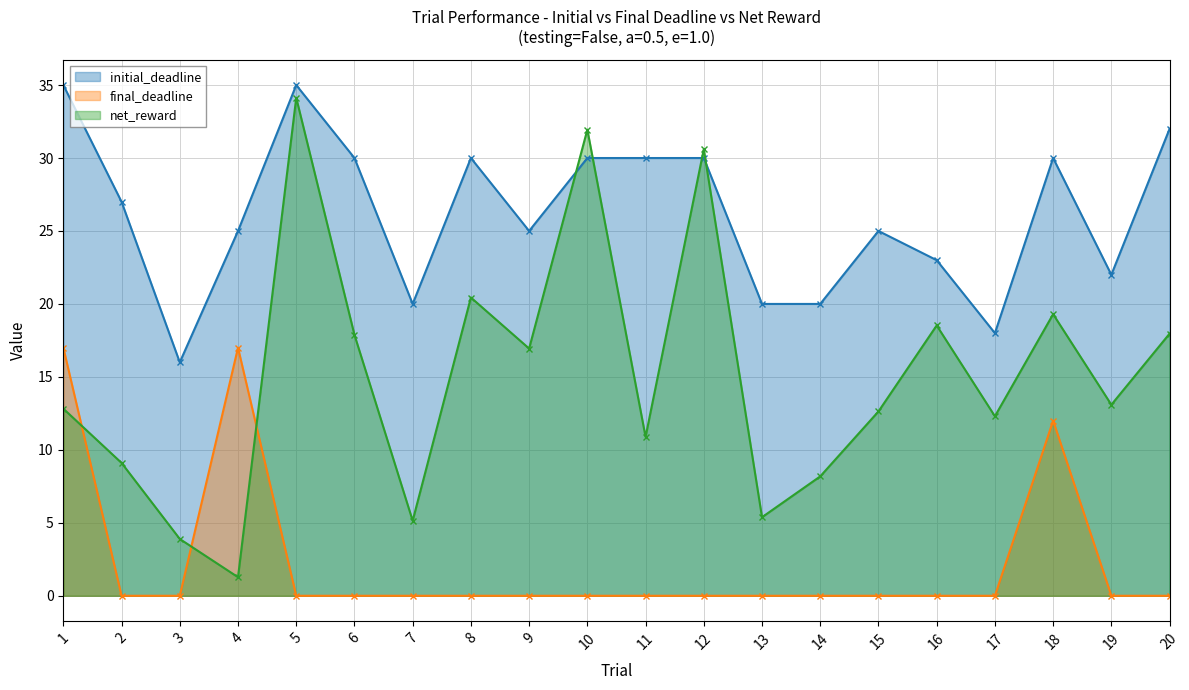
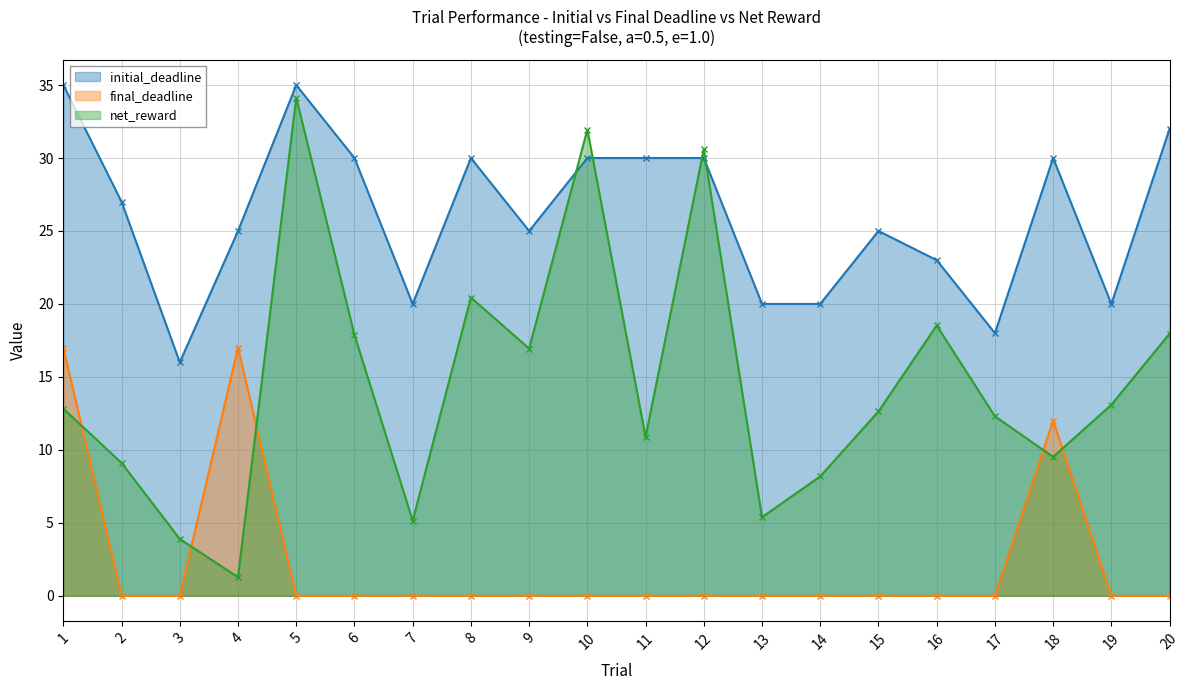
  {
    "initial_deadline": {
      "1": 35,
      "2": 27,
      "3": 16,
      "4": 25,
      "5": 35,
      "6": 30,
      "7": 20,
      "8": 30,
      "9": 25,
      "10": 30,
      "11": 30,
      "12": 30,
      "13": 20,
      "14": 20,
      "15": 25,
      "16": 23,
      "17": 18,
      "18": 30,
-     "19": 22,
+     "19": 20,
      "20": 32
    },
    "final_deadline": {
      "1": 17.0,
      "2": 0.0,
      "3": 0.0,
      "4": 17.0,
      "5": 0.0,
      "6": 0.0,
      "7": 0.0,
      "8": 0.0,
      "9": 0.0,
      "10": 0.0,
      "11": 0.0,
      "12": 0.0,
      "13": 0.0,
      "14": 0.0,
      "15": 0.0,
      "16": 0.0,
      "17": 0.0,
      "18": 12.0,
      "19": 0.0,
      "20": 0.0
    },
    "net_reward": {
      "1": 12.8,
      "2": 9.1,
      "3": 3.9,
      "4": 1.3,
      "5": 34.1,
      "6": 17.9,
      "7": 5.1,
      "8": 20.4,
      "9": 16.9,
      "10": 31.9,
      "11": 10.9,
      "12": 30.6,
      "13": 5.4,
      "14": 8.2,
      "15": 12.6,
      "16": 18.5,
      "17": 12.3,
-     "18": 19.3,
+     "18": 9.5,
      "19": 13.1,
      "20": 18.0
    }
  }
